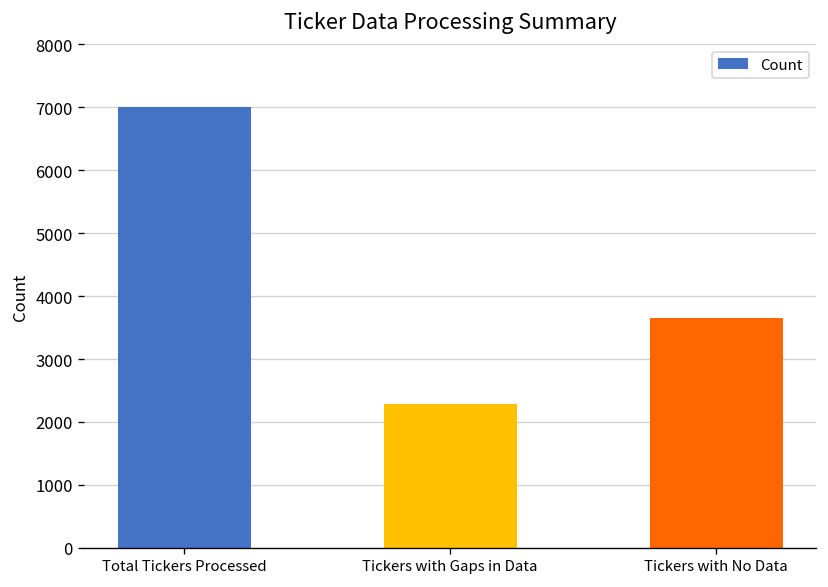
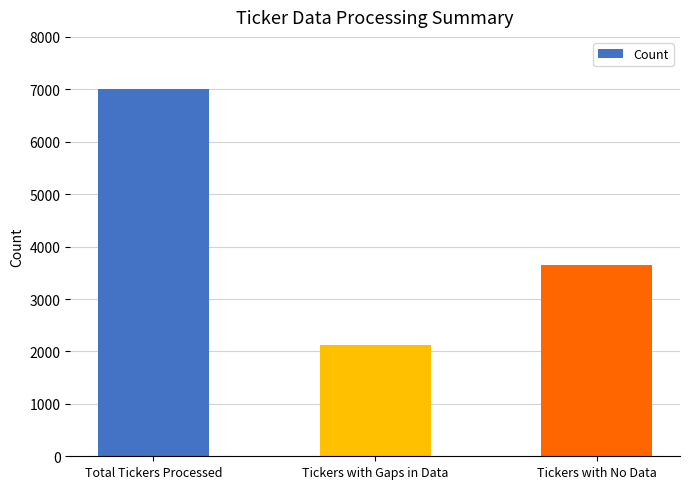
  {
    "Total Tickers Processed": 7000,
-   "Tickers with Gaps in Data": 2300,
+   "Tickers with Gaps in Data": 2100,
    "Tickers with No Data": 3700
  }
